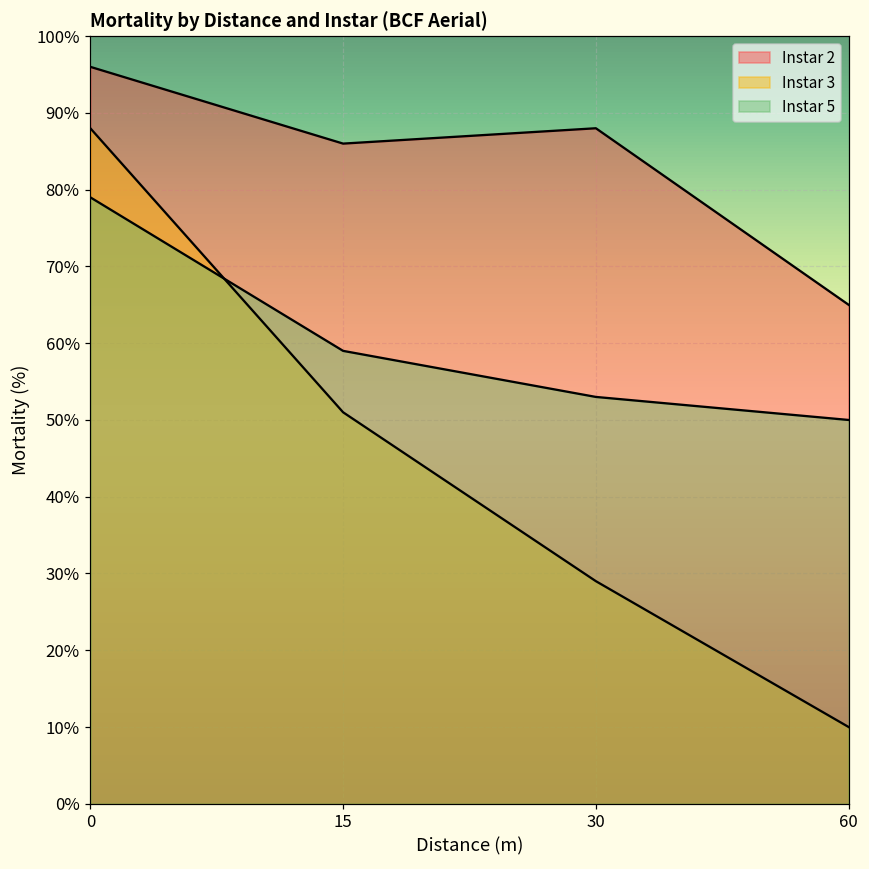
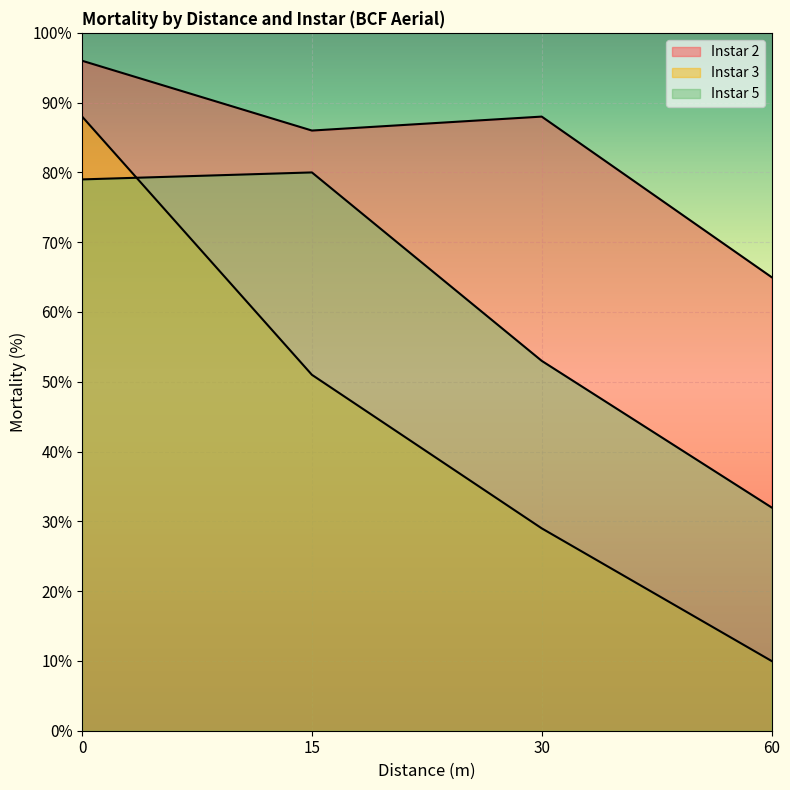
  {
    "Instar 2": {
      "0": "96%",
      "15": "86%",
      "30": "88%",
      "60": "65%"
    },
    "Instar 3": {
      "0": "88%",
      "15": "51%",
      "30": "29%",
      "60": "10%"
    },
    "Instar 5": {
      "0": "79%",
-     "15": "59%",
+     "15": "80%",
      "30": "53%",
-     "60": "50%"
+     "60": "32%"
    }
  }
